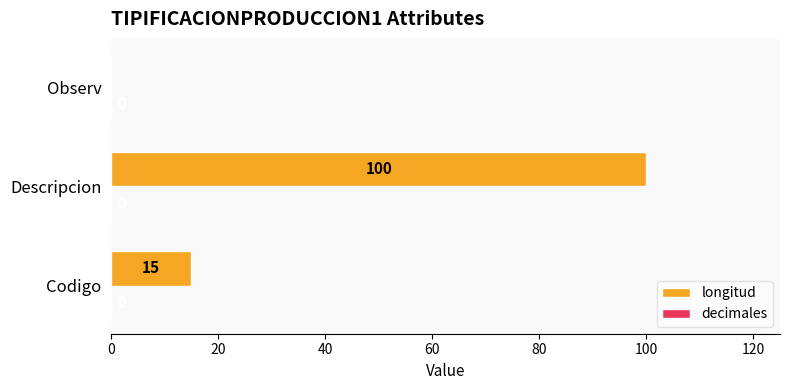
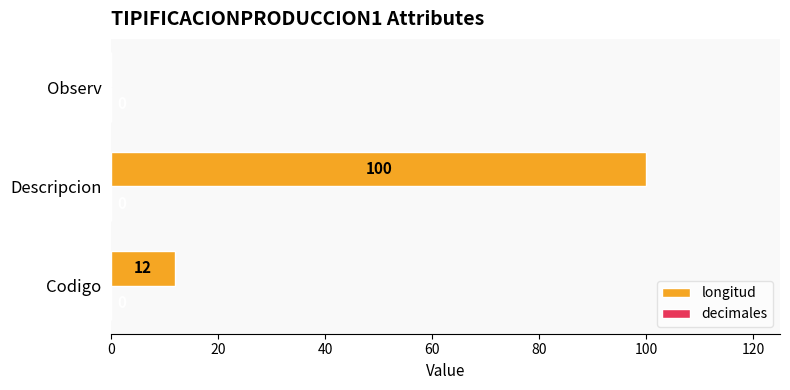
  {
    "longitud": {
      "Descripcion": 100,
-     "Codigo": 15
+     "Codigo": 12
    },
    "decimales": {
      "Observ": 0,
      "Descripcion": 0,
      "Codigo": 0
    }
  }
